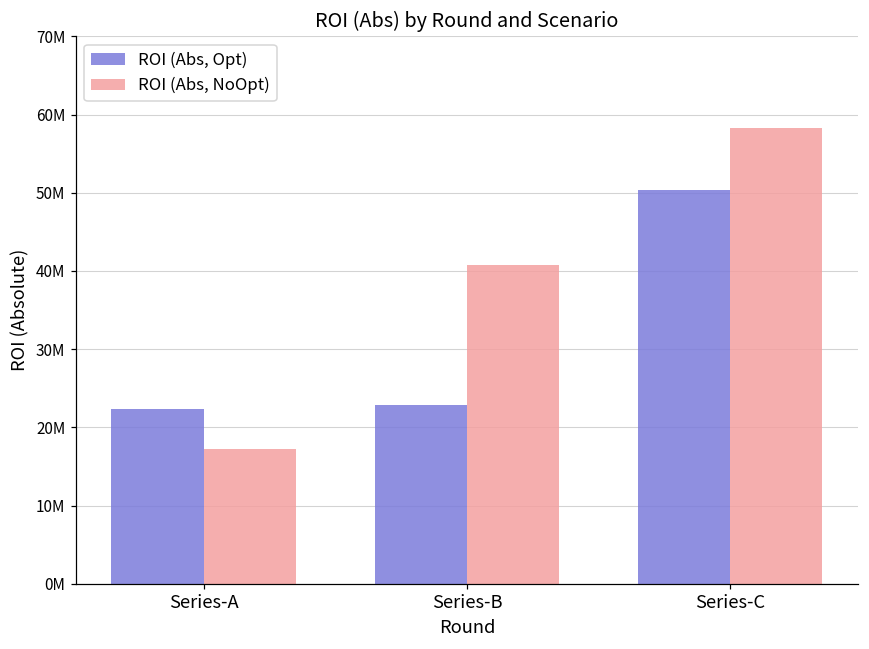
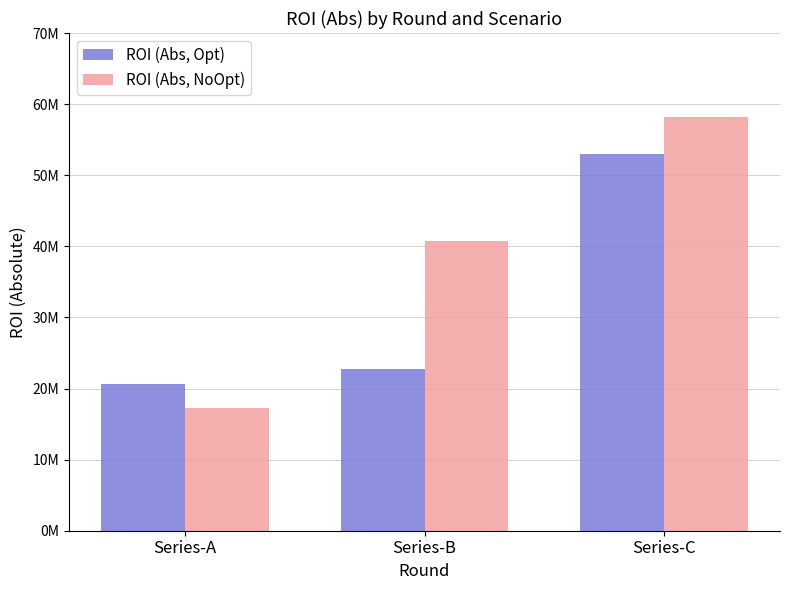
  {
    "ROI (Abs, Opt)": {
-     "Series-A": 22000000,
+     "Series-A": 21000000,
      "Series-B": 23000000,
-     "Series-C": 50000000
+     "Series-C": 53000000
    },
    "ROI (Abs, NoOpt)": {
      "Series-A": 17000000,
      "Series-B": 41000000,
      "Series-C": 58000000
    }
  }
